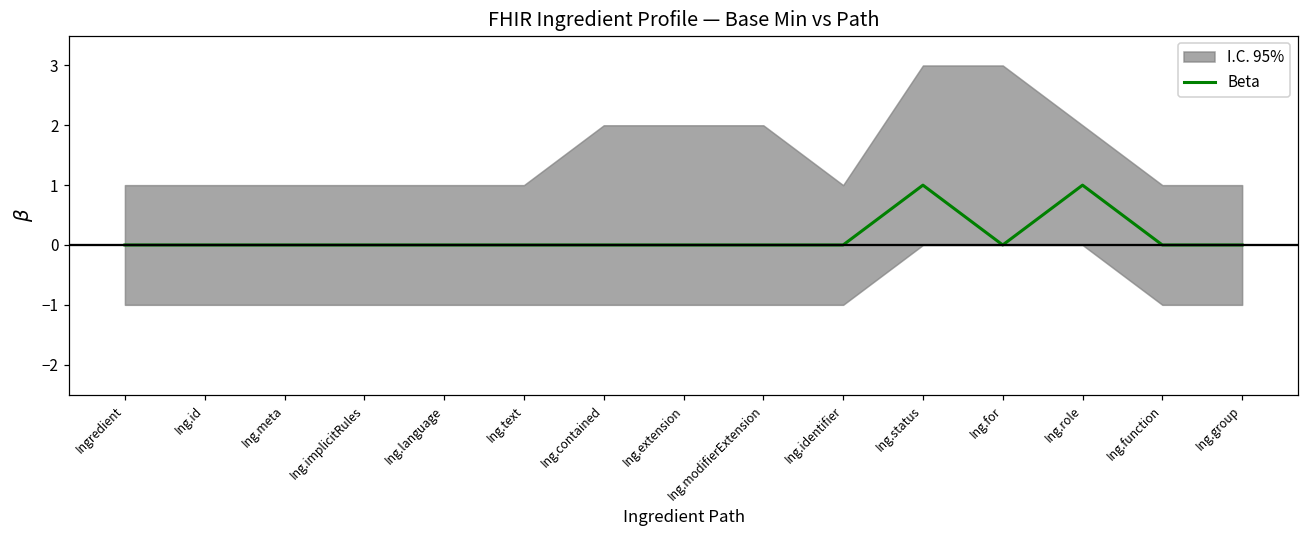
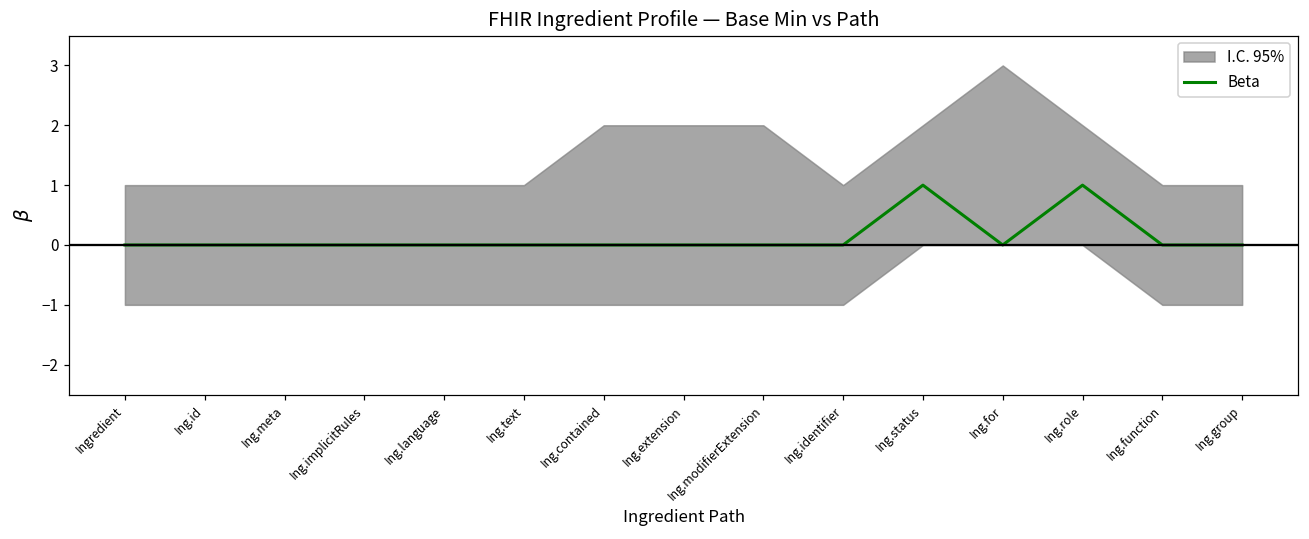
  {
    "Beta": {
      "Ingredient": 0,
      "Ing.id": 0,
      "Ing.meta": 0,
      "Ing.implicitRules": 0,
      "Ing.language": 0,
      "Ing.text": 0,
      "Ing.contained": 0,
      "Ing.extension": 0,
      "Ing.modifierExtension": 0,
      "Ing.identifier": 0,
      "Ing.status": 1,
      "Ing.for": 0,
      "Ing.role": 1,
      "Ing.function": 0,
      "Ing.group": 0
    },
    "I.C. 95%": {
-     "Ing.status": 3
+     "Ing.status": 2
    }
  }
